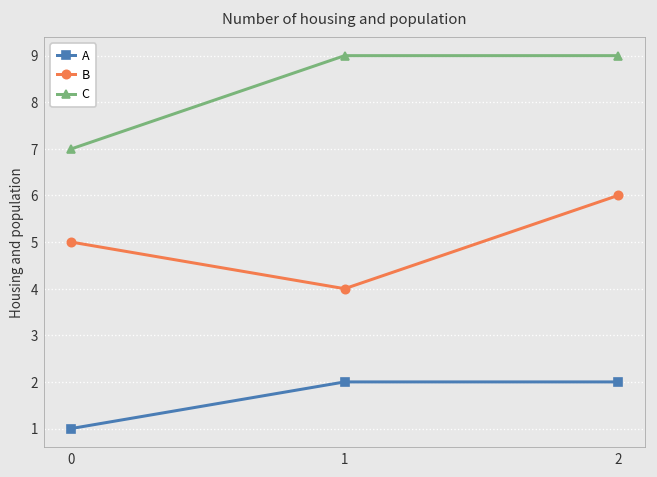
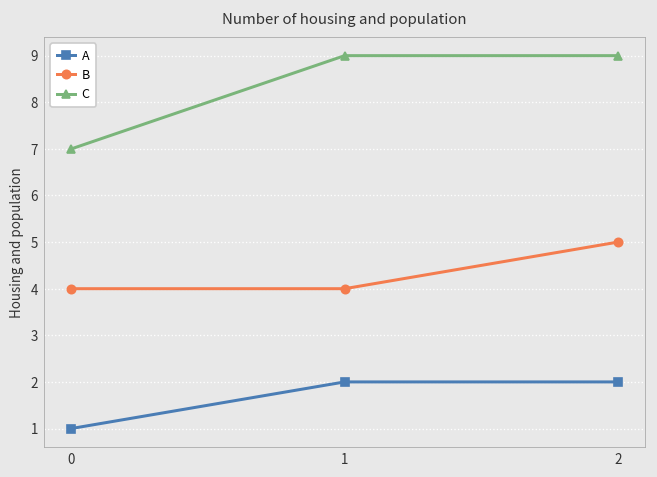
  {
    "A": {
      "0": 1,
      "1": 2,
      "2": 2
    },
    "B": {
-     "0": 5,
+     "0": 4,
      "1": 4,
-     "2": 6
+     "2": 5
    },
    "C": {
      "0": 7,
      "1": 9,
      "2": 9
    }
  }
